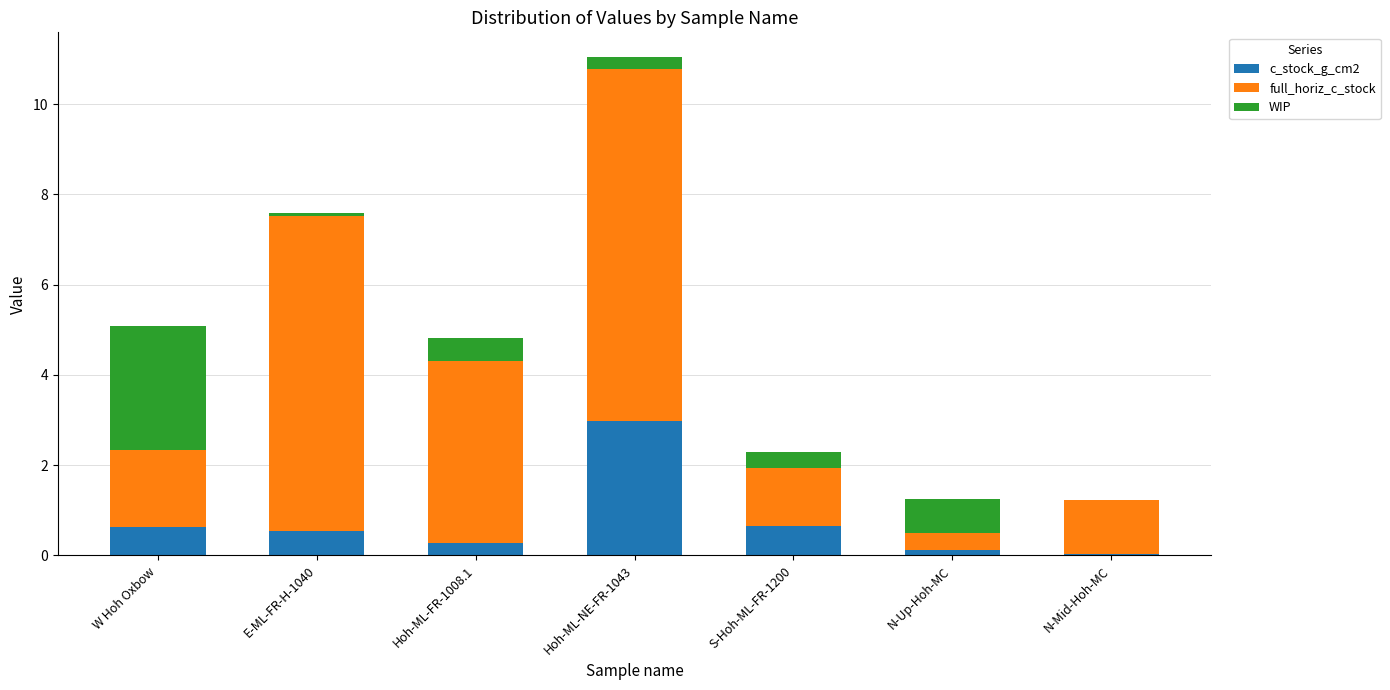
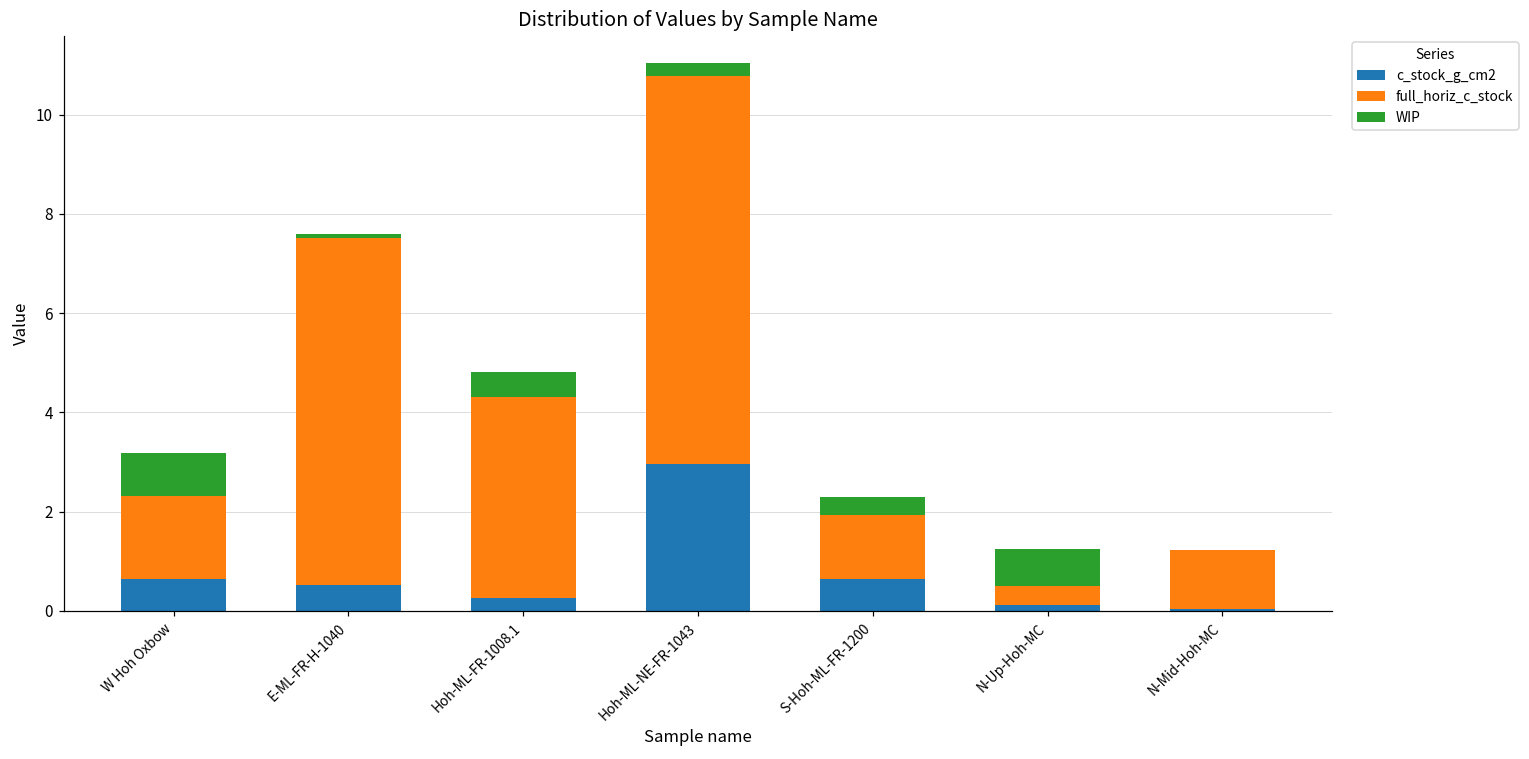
  {
    "c_stock_g_cm2": {
      "W Hoh Oxbow": 0.6,
      "E-ML-FR-H-1040": 0.5,
      "Hoh-ML-FR-1008.1": 0.3,
      "Hoh-ML-NE-FR-1043": 3.0,
      "S-Hoh-ML-FR-1200": 0.6,
      "N-Up-Hoh-MC": 0.1
    },
    "full_horiz_c_stock": {
      "W Hoh Oxbow": 1.7,
      "E-ML-FR-H-1040": 7.0,
      "Hoh-ML-FR-1008.1": 4.0,
      "Hoh-ML-NE-FR-1043": 7.8,
      "S-Hoh-ML-FR-1200": 1.3,
      "N-Up-Hoh-MC": 0.4,
      "N-Mid-Hoh-MC": 1.2
    },
    "WIP": {
-     "W Hoh Oxbow": 2.8,
+     "W Hoh Oxbow": 0.9,
      "E-ML-FR-H-1040": 0.1,
      "Hoh-ML-FR-1008.1": 0.5,
      "Hoh-ML-NE-FR-1043": 0.3,
      "S-Hoh-ML-FR-1200": 0.4,
      "N-Up-Hoh-MC": 0.8
    }
  }
